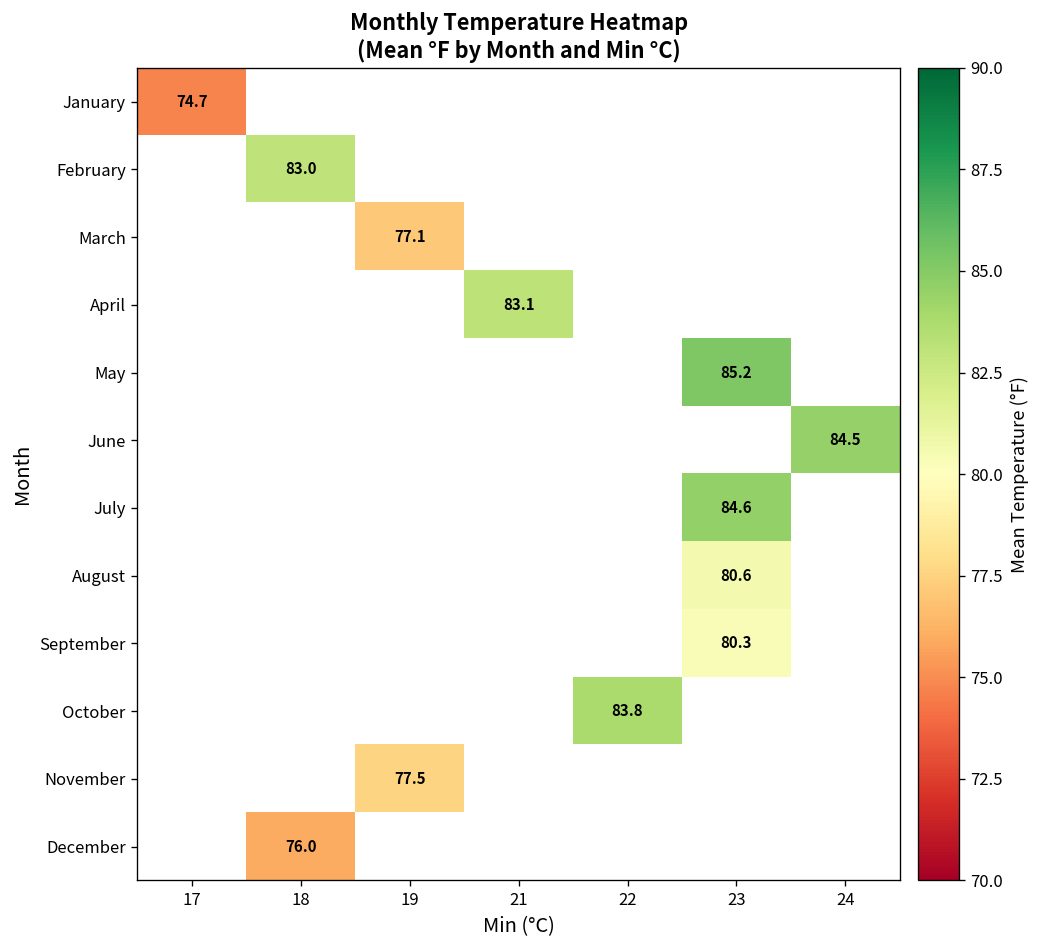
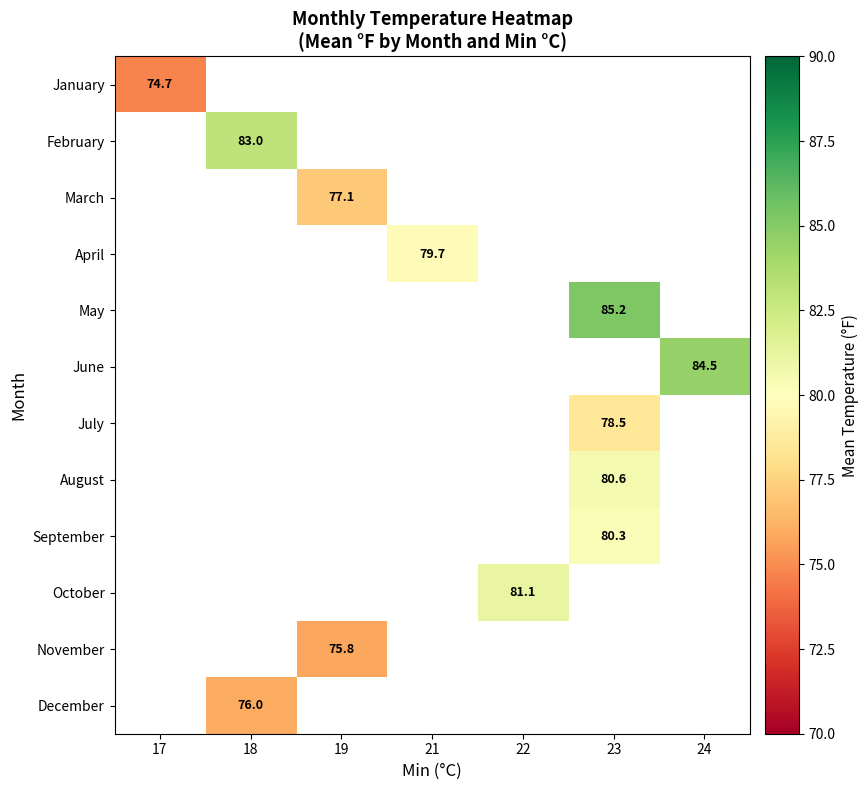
  {
    "January": {
      "17": 74.7
    },
    "February": {
      "18": 83.0
    },
    "March": {
      "19": 77.1
    },
    "April": {
-     "21": 83.1
+     "21": 79.7
    },
    "May": {
      "23": 85.2
    },
    "June": {
      "24": 84.5
    },
    "July": {
-     "23": 84.6
+     "23": 78.5
    },
    "August": {
      "23": 80.6
    },
    "September": {
      "23": 80.3
    },
    "October": {
-     "22": 83.8
+     "22": 81.1
    },
    "November": {
-     "19": 77.5
+     "19": 75.8
    },
    "December": {
      "18": 76.0
    }
  }
